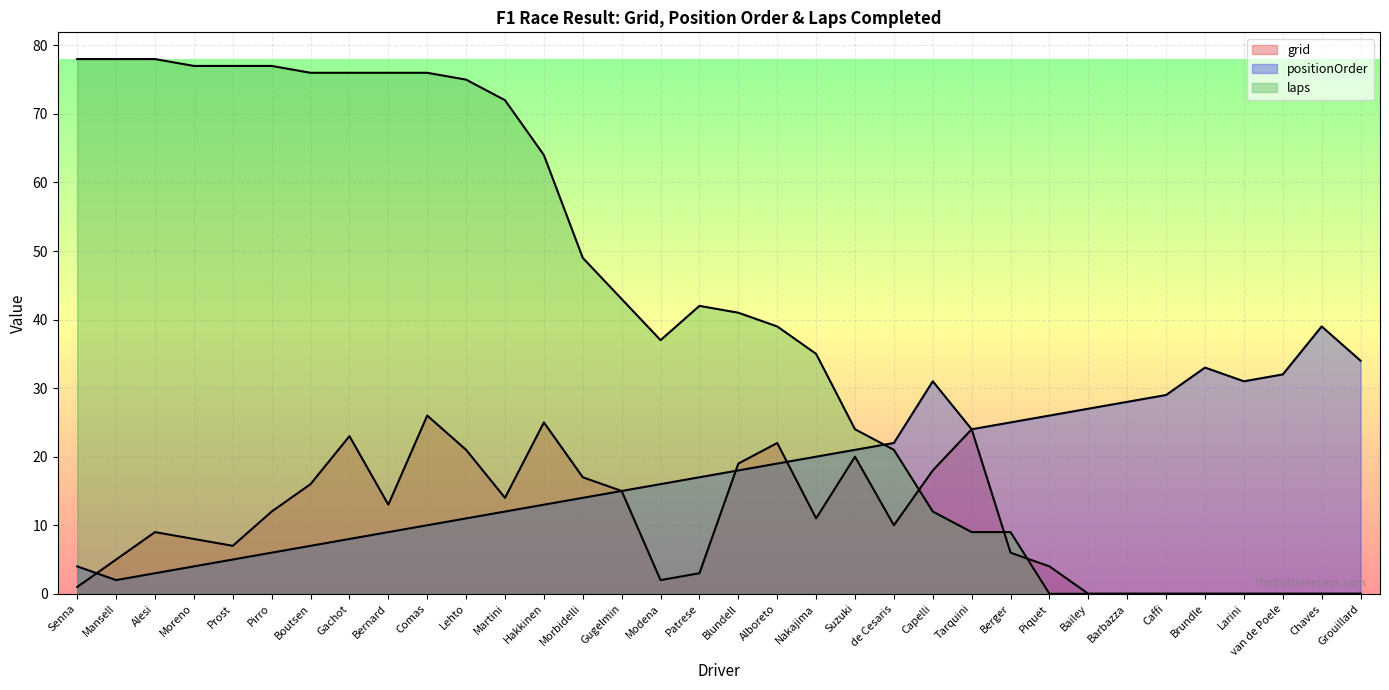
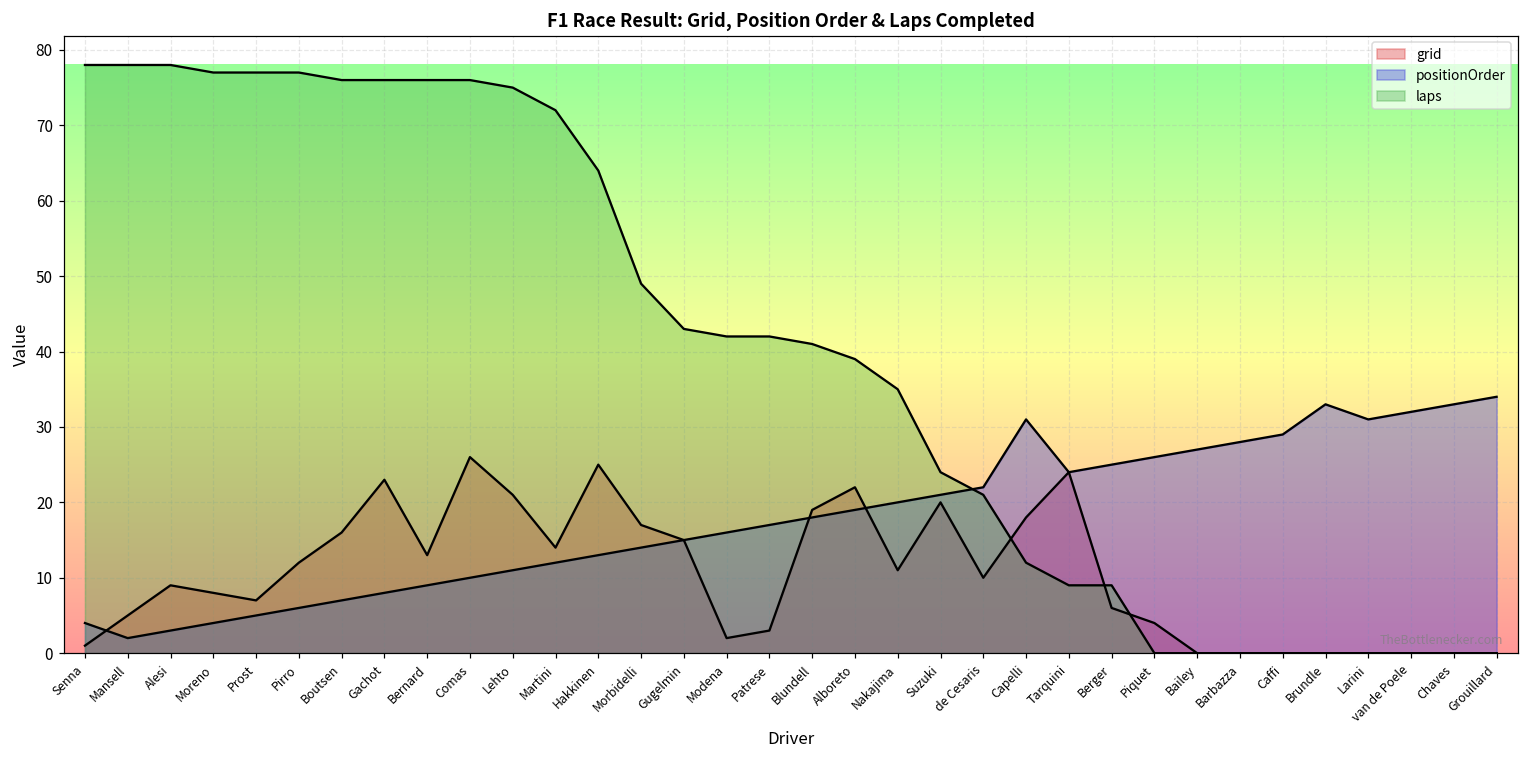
  {
    "grid": {
      "Senna": 1,
      "Mansell": 5,
      "Alesi": 9,
      "Moreno": 8,
      "Prost": 7,
      "Pirro": 12,
      "Boutsen": 16,
      "Gachot": 23,
      "Bernard": 13,
      "Comas": 26,
      "Lehto": 21,
      "Martini": 14,
      "Hakkinen": 25,
      "Morbidelli": 17,
      "Modena": 2,
      "Patrese": 3,
      "Blundell": 19,
      "Alboreto": 22,
      "Nakajima": 11,
      "Suzuki": 20,
      "de Cesaris": 10,
      "Capelli": 18,
      "Berger": 6,
      "Piquet": 4
    },
    "positionOrder": {
      "Senna": 4,
      "Mansell": 2,
      "Alesi": 3,
      "Moreno": 4,
      "Prost": 5,
      "Pirro": 6,
      "Boutsen": 7,
      "Gachot": 8,
      "Bernard": 9,
      "Comas": 10,
      "Lehto": 11,
      "Martini": 12,
      "Hakkinen": 13,
      "Morbidelli": 14,
      "Modena": 16,
      "Patrese": 17,
      "Blundell": 18,
      "Alboreto": 19,
      "Nakajima": 20,
      "Suzuki": 21,
      "de Cesaris": 22,
      "Capelli": 31,
      "Berger": 25,
      "Piquet": 26,
      "Bailey": 27,
      "Barbazza": 28,
      "Caffi": 29,
      "Brundle": 33,
      "Larini": 31,
      "van de Poele": 32,
-     "Chaves": 39,
+     "Chaves": 33,
      "Grouillard": 34
    },
    "laps": {
      "Senna": 78,
      "Mansell": 78,
      "Alesi": 78,
      "Moreno": 77,
      "Prost": 77,
      "Pirro": 77,
      "Boutsen": 76,
      "Gachot": 76,
      "Bernard": 76,
      "Comas": 76,
      "Lehto": 75,
      "Martini": 72,
      "Hakkinen": 64,
      "Morbidelli": 49,
      "Gugelmin": 43,
-     "Modena": 37,
+     "Modena": 42,
      "Patrese": 42,
      "Blundell": 41,
      "Alboreto": 39,
      "Nakajima": 35,
      "Suzuki": 24,
      "de Cesaris": 21,
      "Capelli": 12,
      "Tarquini": 9,
      "Berger": 9,
      "Piquet": 0
    }
  }
